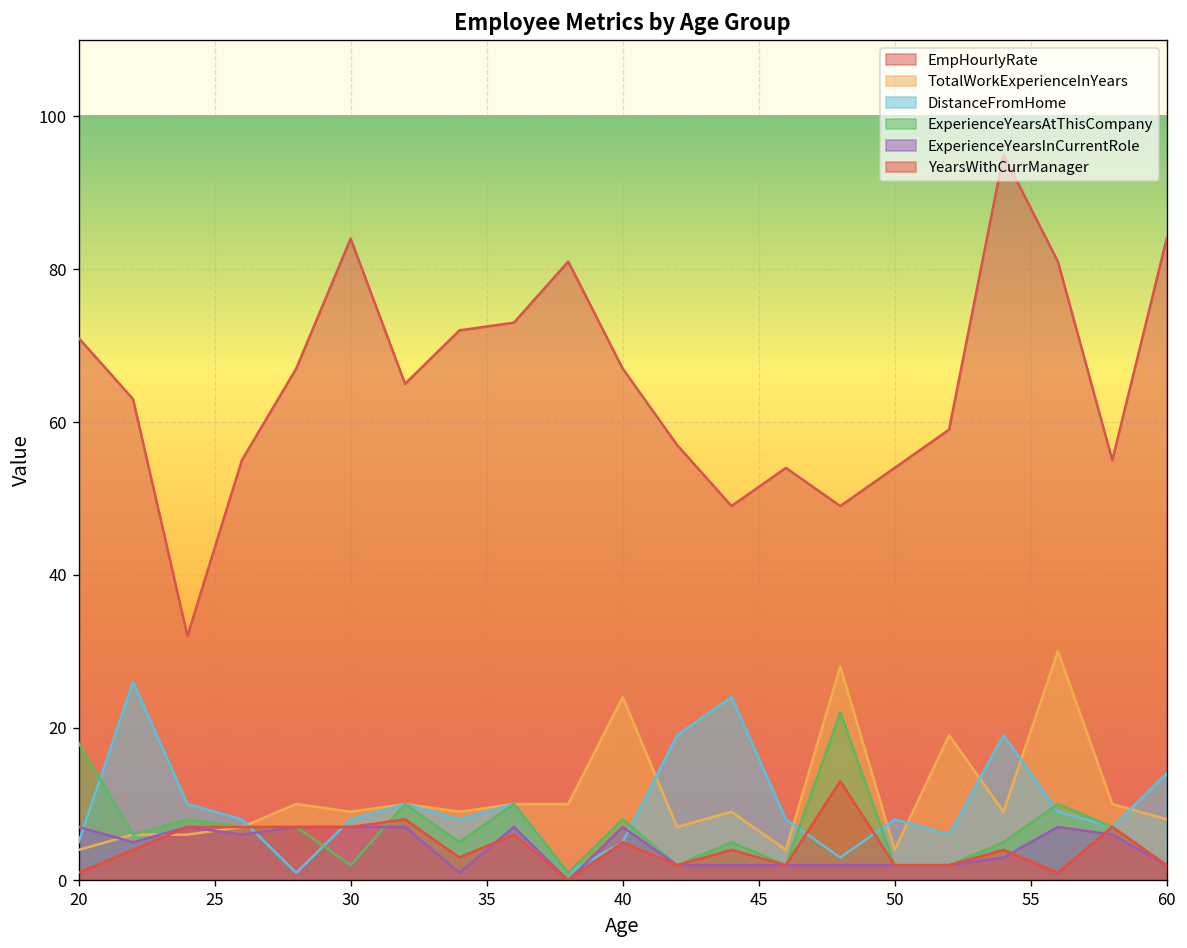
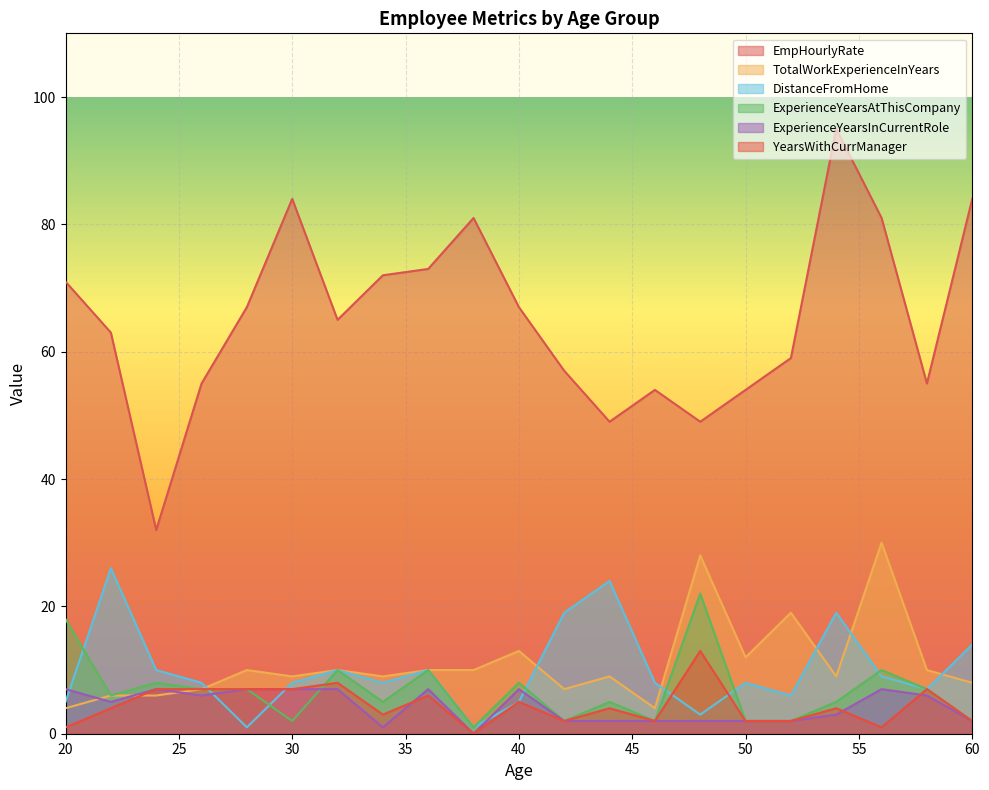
  {
    "TotalWorkExperienceInYears": {
      "20": 4,
      "30": 9,
-     "40": 24,
-     "50": 4,
+     "40": 13,
+     "50": 12,
      "60": 8
    },
    "DistanceFromHome": {
      "20": 5,
      "30": 8,
      "50": 8,
      "60": 14
    },
    "ExperienceYearsAtThisCompany": {
      "20": 18,
      "30": 2,
      "40": 8
    },
    "ExperienceYearsInCurrentRole": {
      "20": 7,
      "40": 7
    }
  }
